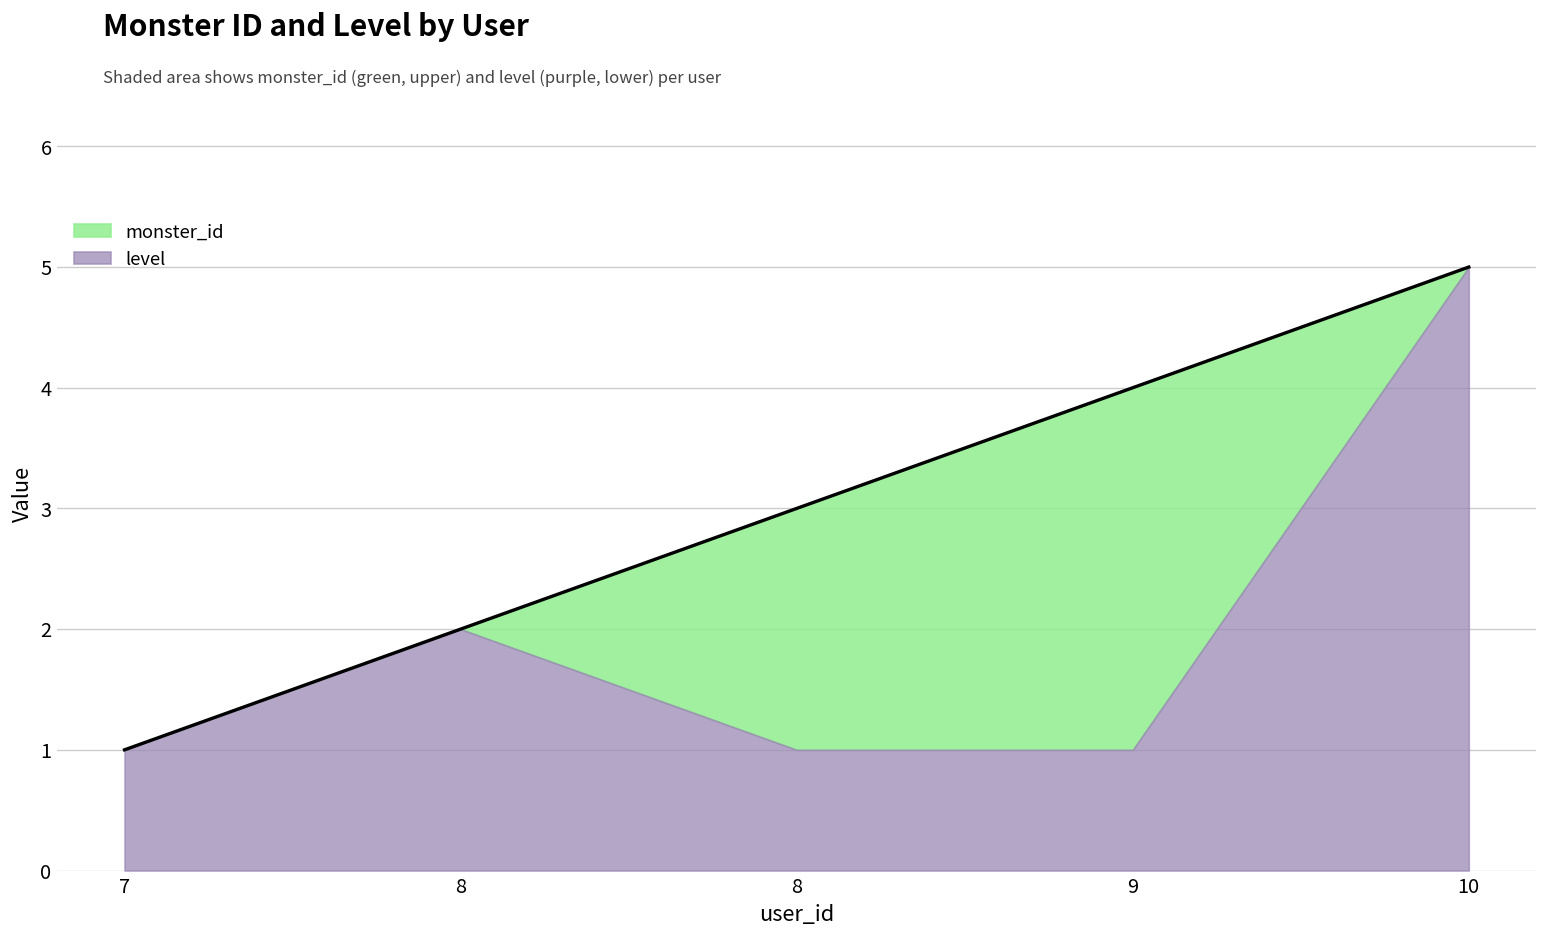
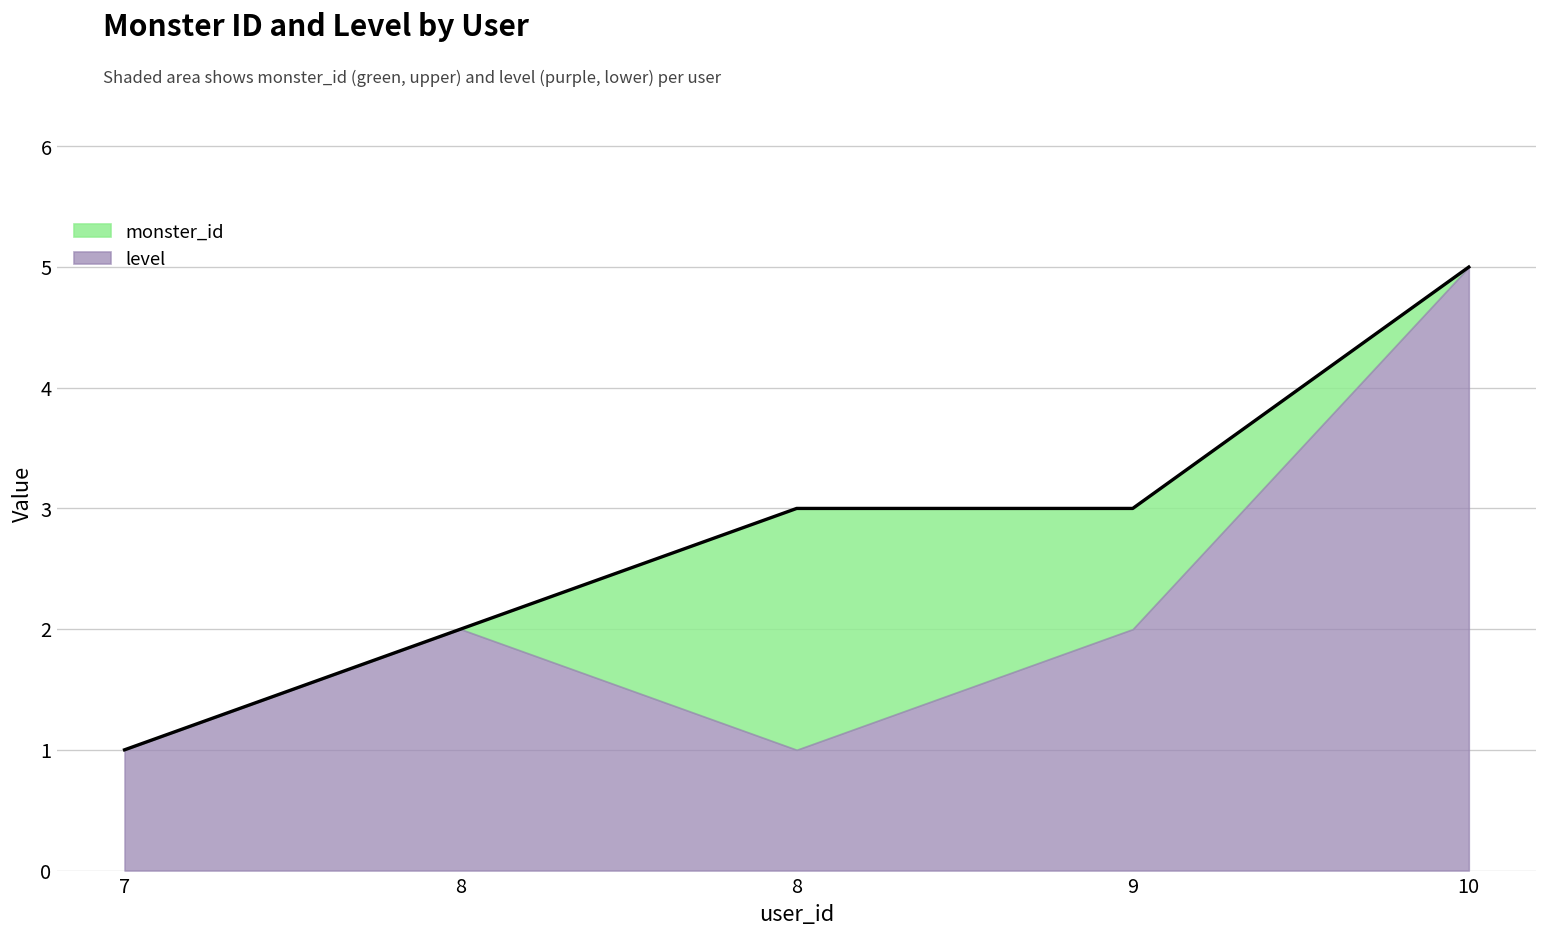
  {
    "monster_id": {
-     "9": 4
+     "9": 3
    },
    "level": {
-     "9": 1
+     "9": 2
    }
  }
